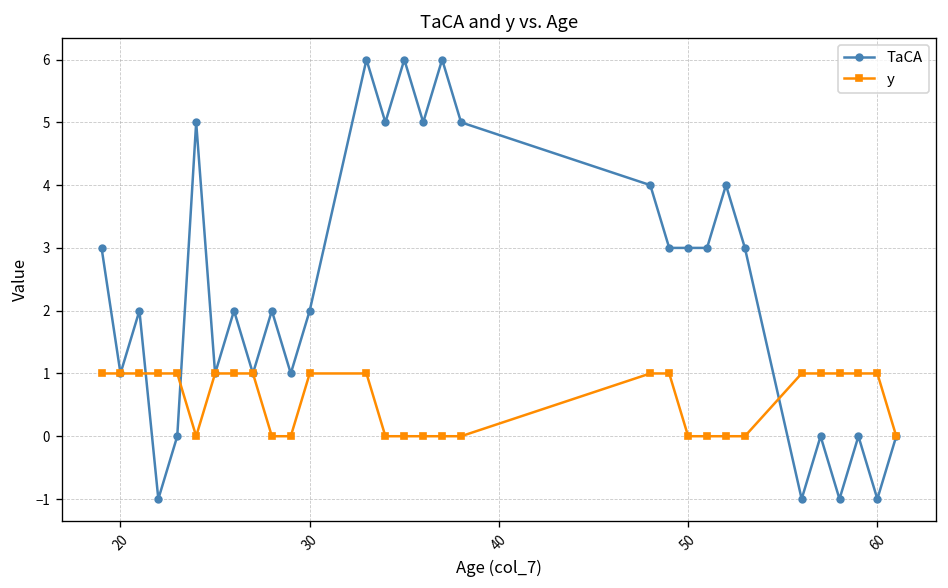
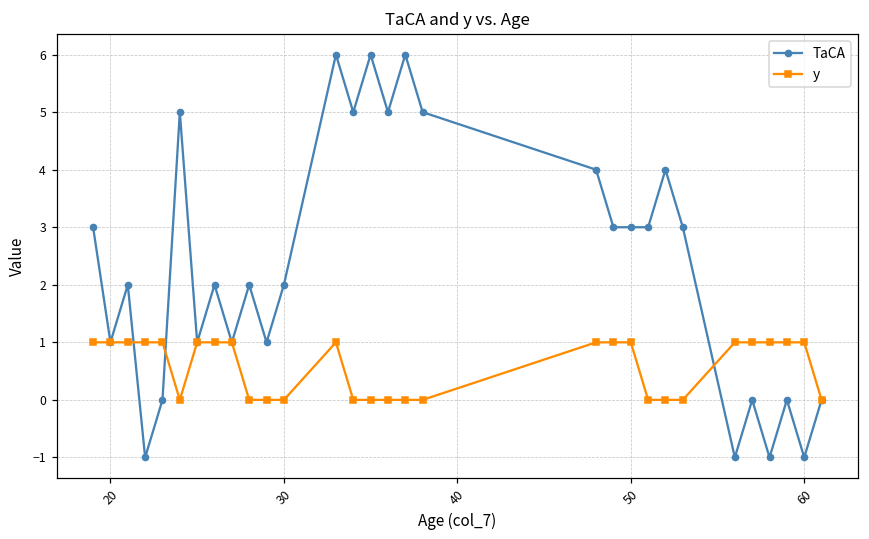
  {
    "TaCA": {
      "30": 2,
      "50": 3,
      "60": -1
    },
    "y": {
-     "30": 1,
-     "50": 0,
+     "30": 0,
+     "50": 1,
      "60": 1
    }
  }
